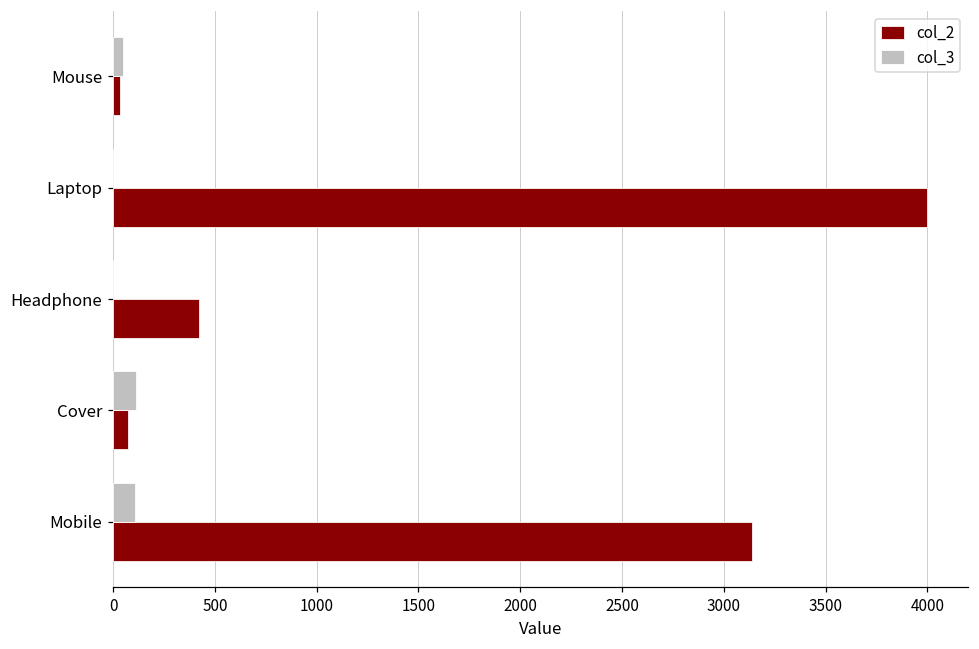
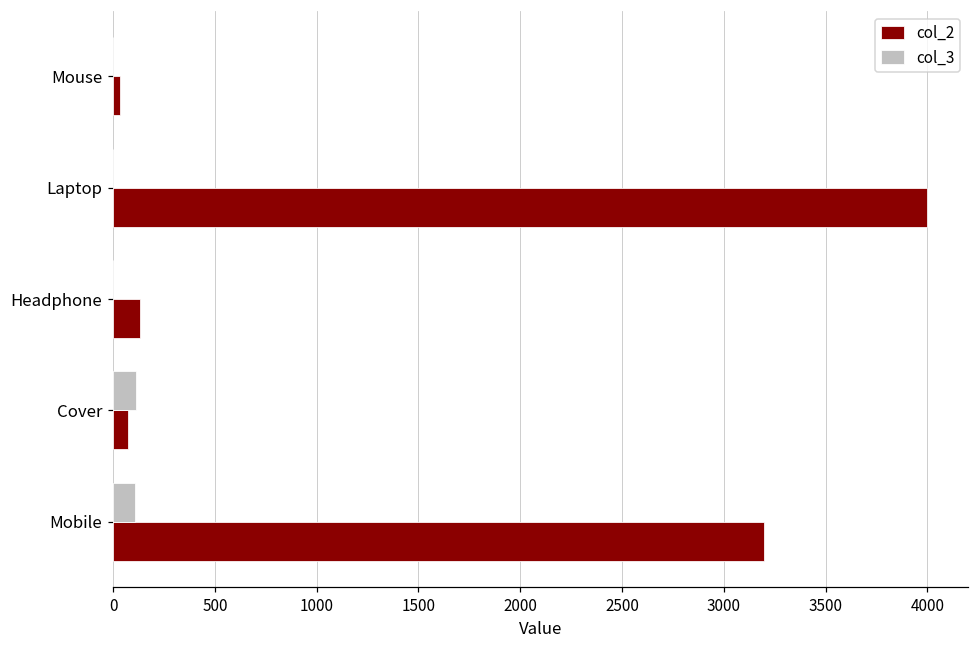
  {
    "col_2": {
      "Mouse": 40,
      "Laptop": 4000,
-     "Headphone": 420,
+     "Headphone": 130,
      "Cover": 70,
-     "Mobile": 3140
+     "Mobile": 3200
    },
    "col_3": {
-     "Mouse": 50,
+     "Mouse": 0,
      "Cover": 110,
      "Mobile": 110
    }
  }
